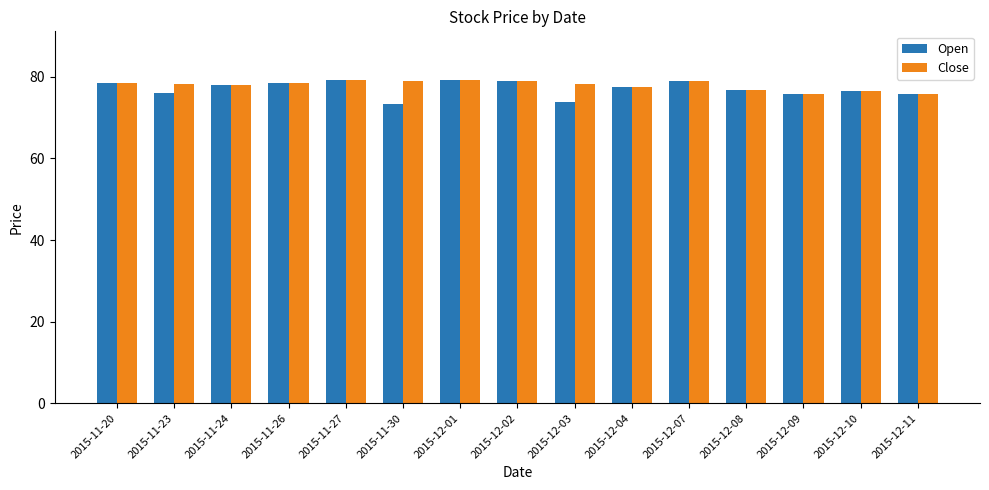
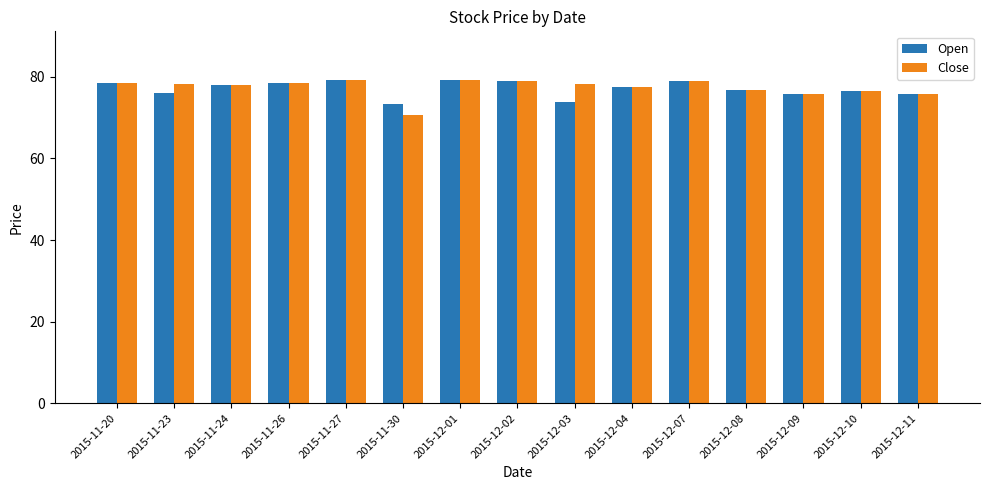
  {
    "Open": {
      "2015-11-20": 79,
      "2015-11-23": 76,
      "2015-11-24": 78,
      "2015-11-26": 79,
      "2015-11-27": 79,
      "2015-11-30": 73,
      "2015-12-01": 79,
      "2015-12-02": 79,
      "2015-12-03": 74,
      "2015-12-04": 78,
      "2015-12-07": 79,
      "2015-12-08": 77,
      "2015-12-09": 76,
      "2015-12-10": 77,
      "2015-12-11": 76
    },
    "Close": {
      "2015-11-20": 79,
      "2015-11-23": 78,
      "2015-11-24": 78,
      "2015-11-26": 79,
      "2015-11-27": 79,
-     "2015-11-30": 79,
+     "2015-11-30": 71,
      "2015-12-01": 79,
      "2015-12-02": 79,
      "2015-12-03": 78,
      "2015-12-04": 78,
      "2015-12-07": 79,
      "2015-12-08": 77,
      "2015-12-09": 76,
      "2015-12-10": 77,
      "2015-12-11": 76
    }
  }
